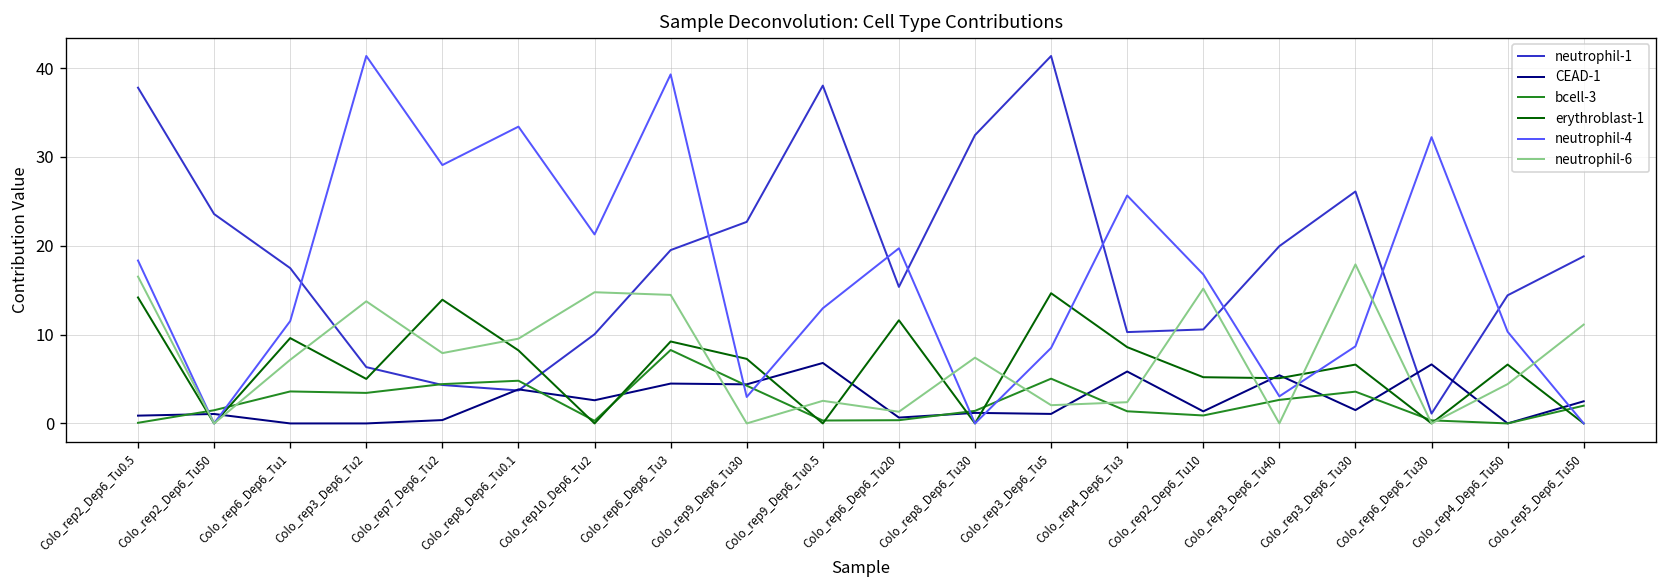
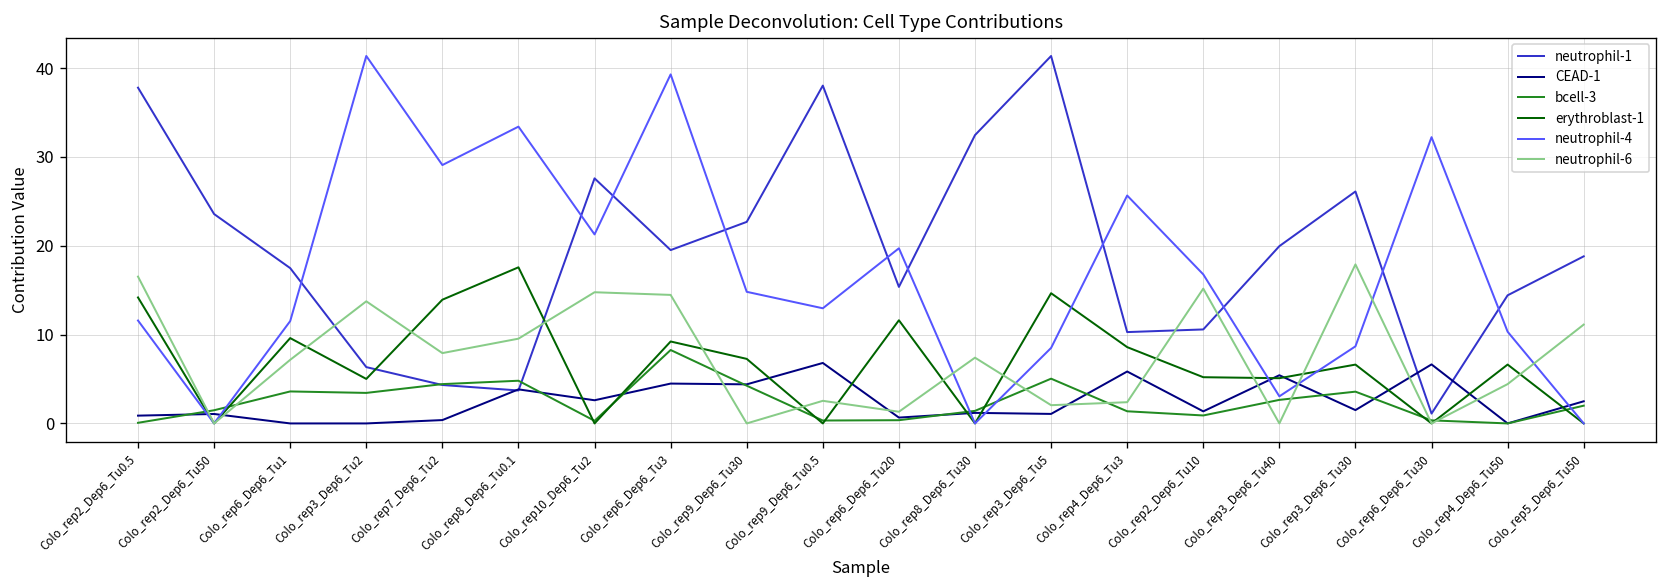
  {
    "neutrophil-1": {
      "Colo_rep2_Dep6_Tu0.5": 38,
      "Colo_rep2_Dep6_Tu50": 24,
      "Colo_rep6_Dep6_Tu1": 17,
      "Colo_rep3_Dep6_Tu2": 6,
-     "Colo_rep10_Dep6_Tu2": 10,
+     "Colo_rep10_Dep6_Tu2": 28,
      "Colo_rep6_Dep6_Tu3": 20,
      "Colo_rep9_Dep6_Tu30": 23,
      "Colo_rep9_Dep6_Tu0.5": 38,
      "Colo_rep6_Dep6_Tu20": 15,
      "Colo_rep8_Dep6_Tu30": 32,
      "Colo_rep3_Dep6_Tu5": 41,
      "Colo_rep4_Dep6_Tu3": 10,
      "Colo_rep2_Dep6_Tu10": 11,
      "Colo_rep3_Dep6_Tu40": 20,
      "Colo_rep3_Dep6_Tu30": 26,
      "Colo_rep6_Dep6_Tu30": 1,
      "Colo_rep4_Dep6_Tu50": 14,
      "Colo_rep5_Dep6_Tu50": 19
    },
    "CEAD-1": {
      "Colo_rep2_Dep6_Tu0.5": 1,
      "Colo_rep2_Dep6_Tu50": 1,
      "Colo_rep6_Dep6_Tu1": 0,
      "Colo_rep3_Dep6_Tu2": 0,
      "Colo_rep7_Dep6_Tu2": 0,
      "Colo_rep10_Dep6_Tu2": 3,
      "Colo_rep6_Dep6_Tu3": 4,
      "Colo_rep9_Dep6_Tu0.5": 7,
      "Colo_rep3_Dep6_Tu5": 1,
      "Colo_rep4_Dep6_Tu3": 6,
      "Colo_rep2_Dep6_Tu10": 1,
      "Colo_rep3_Dep6_Tu30": 2,
      "Colo_rep6_Dep6_Tu30": 7,
      "Colo_rep5_Dep6_Tu50": 2
    },
    "bcell-3": {
      "Colo_rep2_Dep6_Tu0.5": 0,
      "Colo_rep2_Dep6_Tu50": 1,
      "Colo_rep6_Dep6_Tu1": 4,
      "Colo_rep3_Dep6_Tu2": 3,
      "Colo_rep8_Dep6_Tu0.1": 5,
      "Colo_rep6_Dep6_Tu3": 8,
      "Colo_rep3_Dep6_Tu5": 5,
      "Colo_rep4_Dep6_Tu3": 1,
      "Colo_rep2_Dep6_Tu10": 1,
      "Colo_rep3_Dep6_Tu40": 3,
      "Colo_rep3_Dep6_Tu30": 4,
      "Colo_rep6_Dep6_Tu30": 0,
      "Colo_rep5_Dep6_Tu50": 2
    },
    "erythroblast-1": {
      "Colo_rep2_Dep6_Tu0.5": 14,
      "Colo_rep6_Dep6_Tu1": 10,
      "Colo_rep3_Dep6_Tu2": 5,
      "Colo_rep7_Dep6_Tu2": 14,
-     "Colo_rep8_Dep6_Tu0.1": 8,
+     "Colo_rep8_Dep6_Tu0.1": 18,
      "Colo_rep6_Dep6_Tu3": 9,
      "Colo_rep9_Dep6_Tu30": 7,
      "Colo_rep6_Dep6_Tu20": 12,
      "Colo_rep3_Dep6_Tu5": 15,
      "Colo_rep4_Dep6_Tu3": 9,
      "Colo_rep2_Dep6_Tu10": 5,
      "Colo_rep3_Dep6_Tu30": 7,
      "Colo_rep4_Dep6_Tu50": 7
    },
    "neutrophil-4": {
-     "Colo_rep2_Dep6_Tu0.5": 18,
+     "Colo_rep2_Dep6_Tu0.5": 12,
      "Colo_rep6_Dep6_Tu1": 12,
      "Colo_rep3_Dep6_Tu2": 41,
      "Colo_rep7_Dep6_Tu2": 29,
      "Colo_rep8_Dep6_Tu0.1": 33,
      "Colo_rep10_Dep6_Tu2": 21,
      "Colo_rep6_Dep6_Tu3": 39,
-     "Colo_rep9_Dep6_Tu30": 3,
+     "Colo_rep9_Dep6_Tu30": 15,
      "Colo_rep9_Dep6_Tu0.5": 13,
      "Colo_rep6_Dep6_Tu20": 20,
      "Colo_rep3_Dep6_Tu5": 8,
      "Colo_rep4_Dep6_Tu3": 26,
      "Colo_rep2_Dep6_Tu10": 17,
      "Colo_rep3_Dep6_Tu40": 3,
      "Colo_rep3_Dep6_Tu30": 9,
      "Colo_rep6_Dep6_Tu30": 32,
      "Colo_rep4_Dep6_Tu50": 10
    },
    "neutrophil-6": {
      "Colo_rep2_Dep6_Tu0.5": 17,
      "Colo_rep6_Dep6_Tu1": 7,
      "Colo_rep3_Dep6_Tu2": 14,
      "Colo_rep7_Dep6_Tu2": 8,
      "Colo_rep8_Dep6_Tu0.1": 10,
      "Colo_rep10_Dep6_Tu2": 15,
      "Colo_rep6_Dep6_Tu3": 14,
      "Colo_rep9_Dep6_Tu30": 0,
      "Colo_rep9_Dep6_Tu0.5": 3,
      "Colo_rep6_Dep6_Tu20": 1,
      "Colo_rep8_Dep6_Tu30": 7,
      "Colo_rep3_Dep6_Tu5": 2,
      "Colo_rep4_Dep6_Tu3": 2,
      "Colo_rep2_Dep6_Tu10": 15,
      "Colo_rep3_Dep6_Tu40": 0,
      "Colo_rep3_Dep6_Tu30": 18,
      "Colo_rep4_Dep6_Tu50": 4,
      "Colo_rep5_Dep6_Tu50": 11
    }
  }
